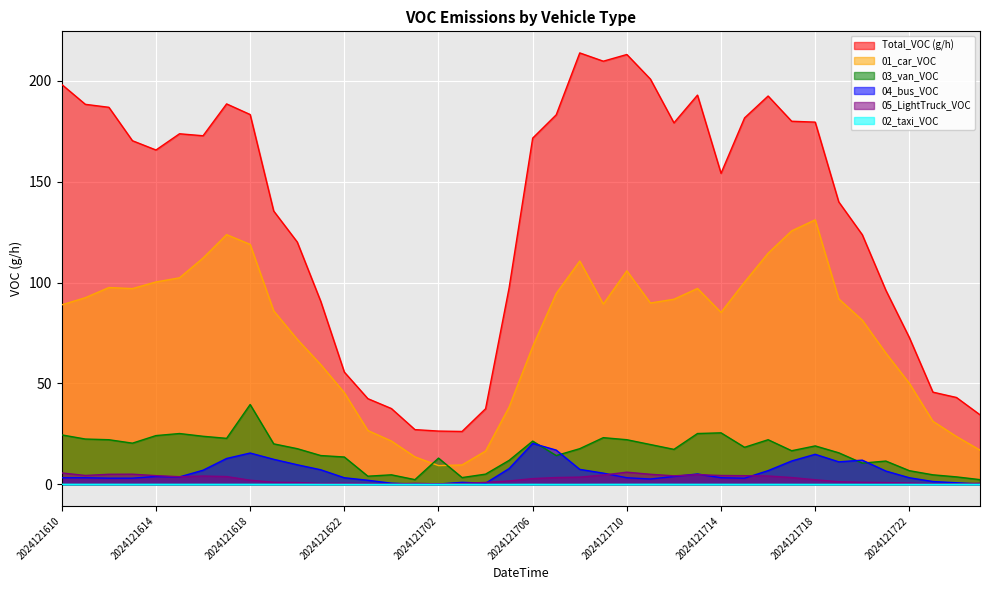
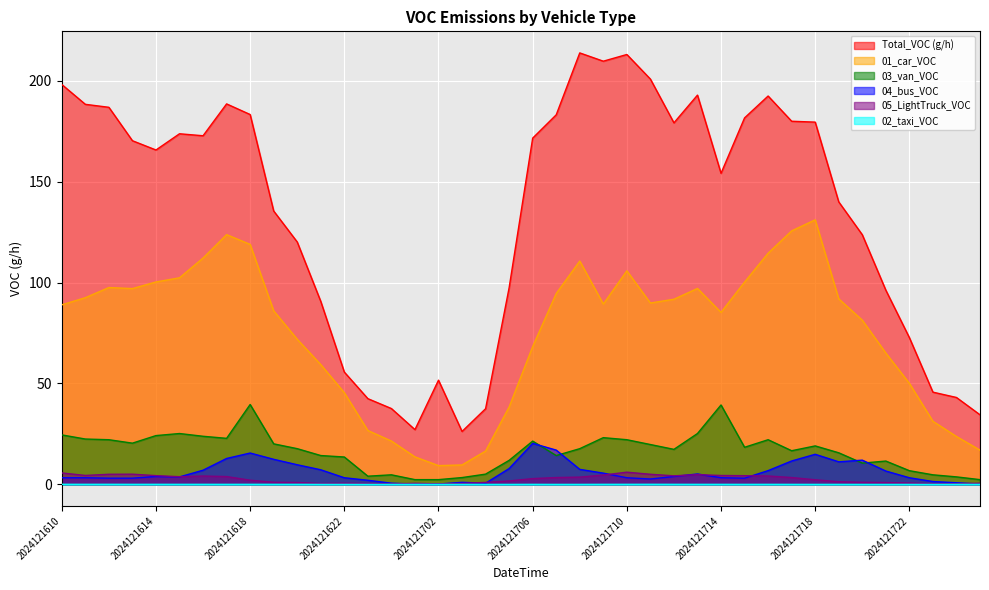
  {
    "Total_VOC (g/h)": {
      "2024121610": 198,
      "2024121614": 166,
      "2024121618": 183,
      "2024121622": 56,
-     "2024121702": 26,
+     "2024121702": 52,
      "2024121706": 172,
      "2024121710": 213,
      "2024121714": 154,
      "2024121718": 179,
      "2024121722": 73
    },
    "01_car_VOC": {
      "2024121610": 89,
      "2024121614": 100,
      "2024121618": 119,
      "2024121622": 45,
      "2024121702": 9,
      "2024121706": 68,
      "2024121710": 106,
      "2024121714": 85,
      "2024121718": 131,
      "2024121722": 50
    },
    "03_van_VOC": {
      "2024121610": 25,
      "2024121614": 24,
      "2024121618": 40,
      "2024121622": 14,
-     "2024121702": 13,
+     "2024121702": 2,
      "2024121710": 22,
-     "2024121714": 26,
+     "2024121714": 39,
      "2024121718": 19,
      "2024121722": 7
    },
    "04_bus_VOC": {
      "2024121610": 3,
      "2024121618": 16,
      "2024121622": 3,
      "2024121710": 3,
      "2024121718": 15,
      "2024121722": 3
    },
    "05_LightTruck_VOC": {
      "2024121610": 6,
      "2024121618": 2,
      "2024121706": 3,
      "2024121710": 6,
      "2024121718": 2
    },
    "02_taxi_VOC": {
      "2024121610": 0,
      "2024121614": 0,
      "2024121618": 0,
      "2024121706": 0,
      "2024121710": 0,
      "2024121714": 0,
      "2024121718": 0
    }
  }
